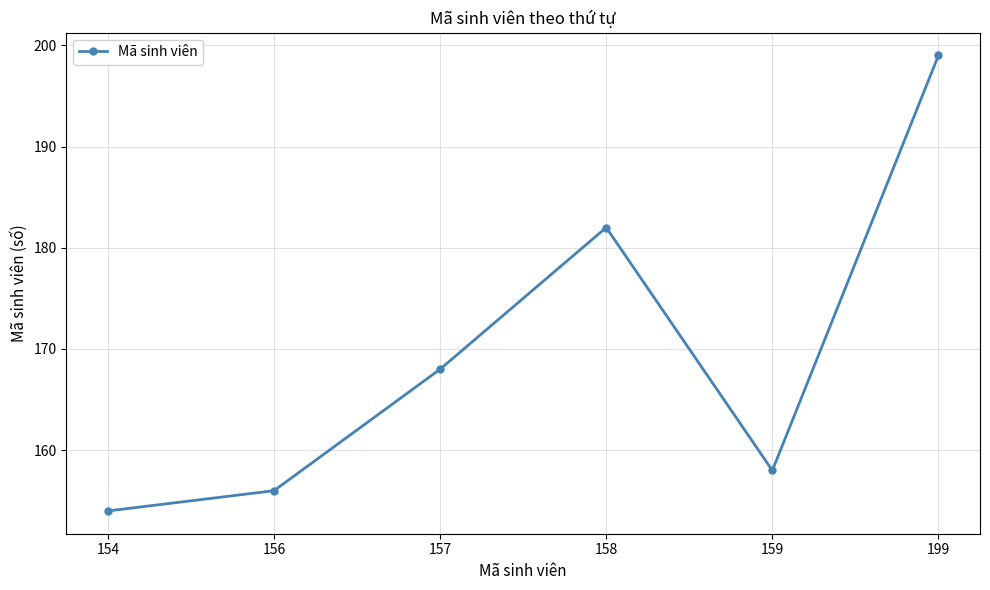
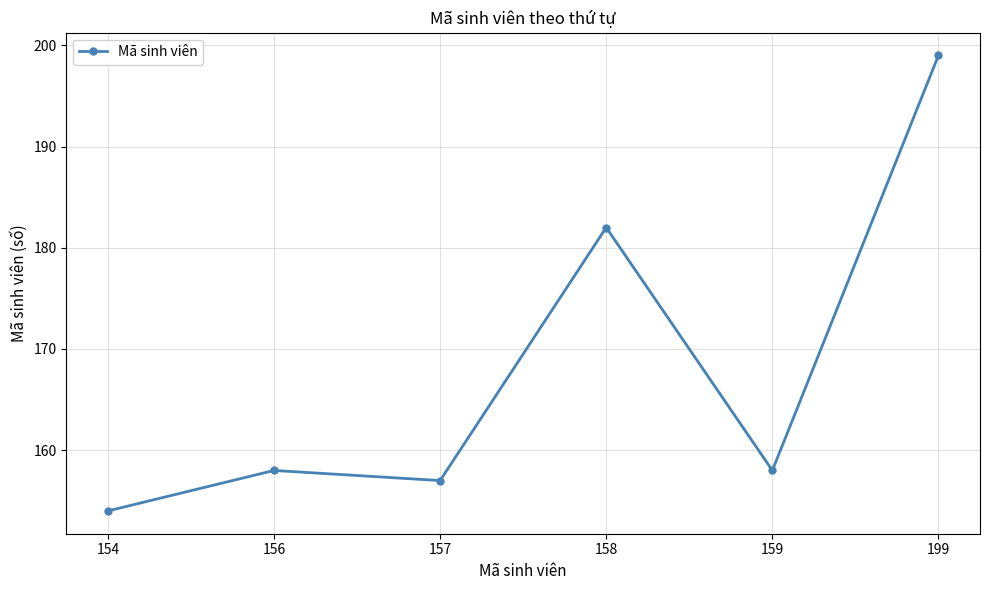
  {
    "154": 154,
-   "156": 156,
-   "157": 168,
+   "156": 158,
+   "157": 157,
    "158": 182,
    "159": 158,
    "199": 199
  }
